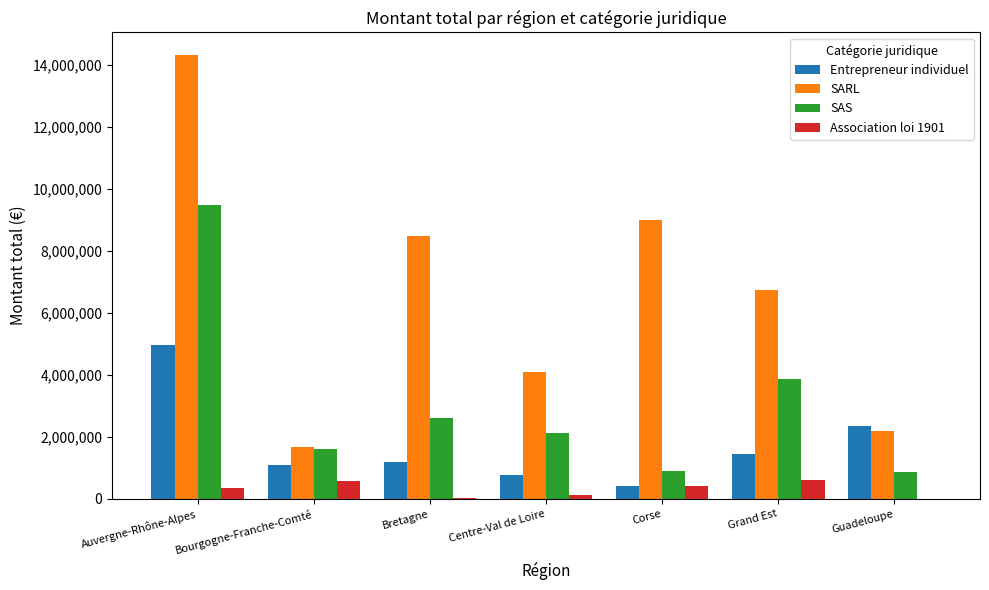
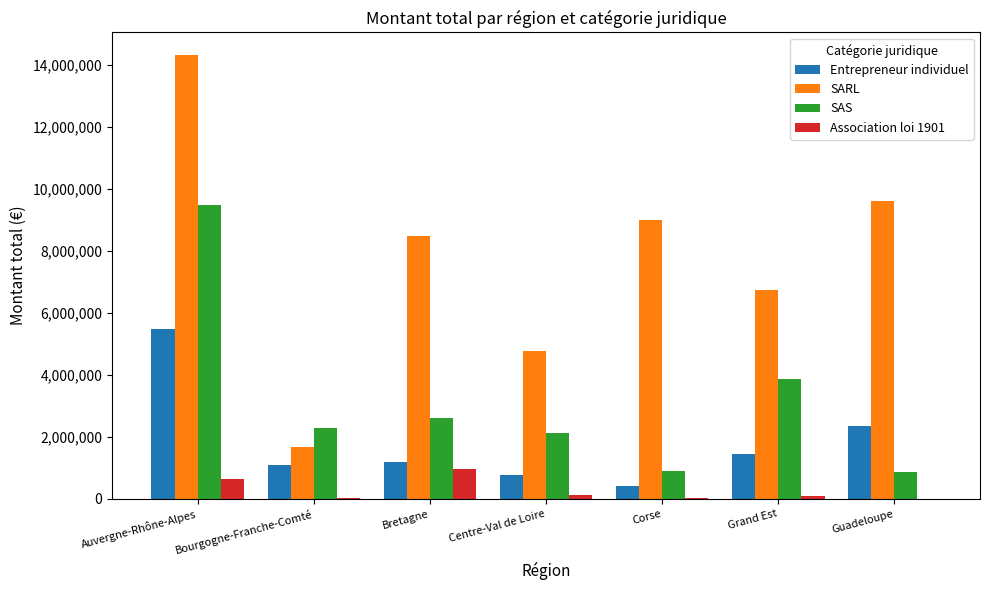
  {
    "Entrepreneur individuel": {
-     "Auvergne-Rhône-Alpes": "5,000,000",
+     "Auvergne-Rhône-Alpes": "5,500,000",
      "Bourgogne-Franche-Comté": "1,100,000",
      "Bretagne": "1,200,000",
      "Centre-Val de Loire": "800,000",
      "Corse": "400,000",
      "Grand Est": "1,500,000",
      "Guadeloupe": "2,300,000"
    },
    "SARL": {
      "Auvergne-Rhône-Alpes": "14,300,000",
      "Bourgogne-Franche-Comté": "1,700,000",
      "Bretagne": "8,500,000",
-     "Centre-Val de Loire": "4,100,000",
+     "Centre-Val de Loire": "4,800,000",
      "Corse": "9,000,000",
      "Grand Est": "6,700,000",
-     "Guadeloupe": "2,200,000"
+     "Guadeloupe": "9,600,000"
    },
    "SAS": {
      "Auvergne-Rhône-Alpes": "9,500,000",
-     "Bourgogne-Franche-Comté": "1,600,000",
+     "Bourgogne-Franche-Comté": "2,300,000",
      "Bretagne": "2,600,000",
      "Centre-Val de Loire": "2,100,000",
      "Corse": "900,000",
      "Grand Est": "3,900,000",
      "Guadeloupe": "900,000"
    },
    "Association loi 1901": {
-     "Auvergne-Rhône-Alpes": "300,000",
-     "Bourgogne-Franche-Comté": "600,000",
-     "Bretagne": "0",
+     "Auvergne-Rhône-Alpes": "600,000",
+     "Bourgogne-Franche-Comté": "0",
+     "Bretagne": "1,000,000",
      "Centre-Val de Loire": "100,000",
-     "Corse": "400,000",
-     "Grand Est": "600,000",
+     "Corse": "0",
+     "Grand Est": "100,000",
      "Guadeloupe": "0"
    }
  }
